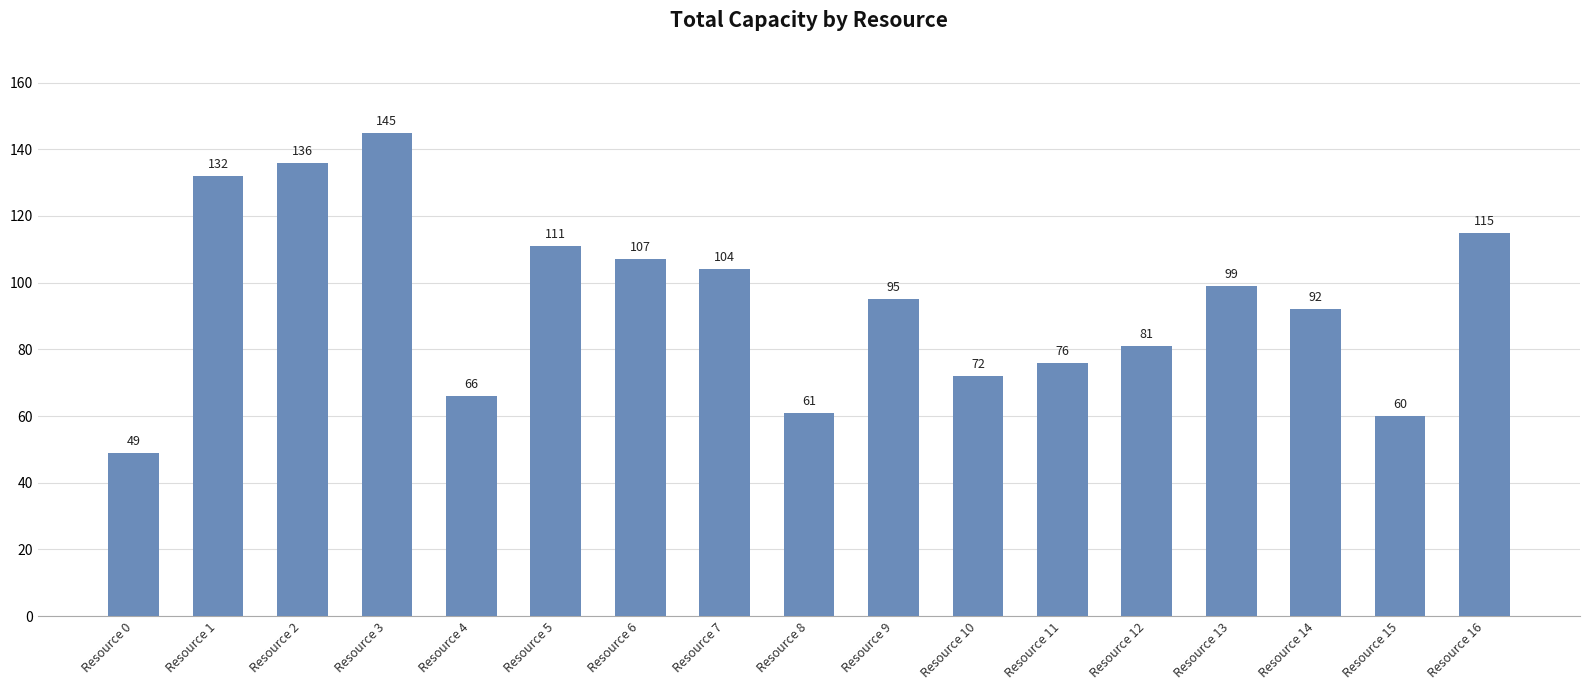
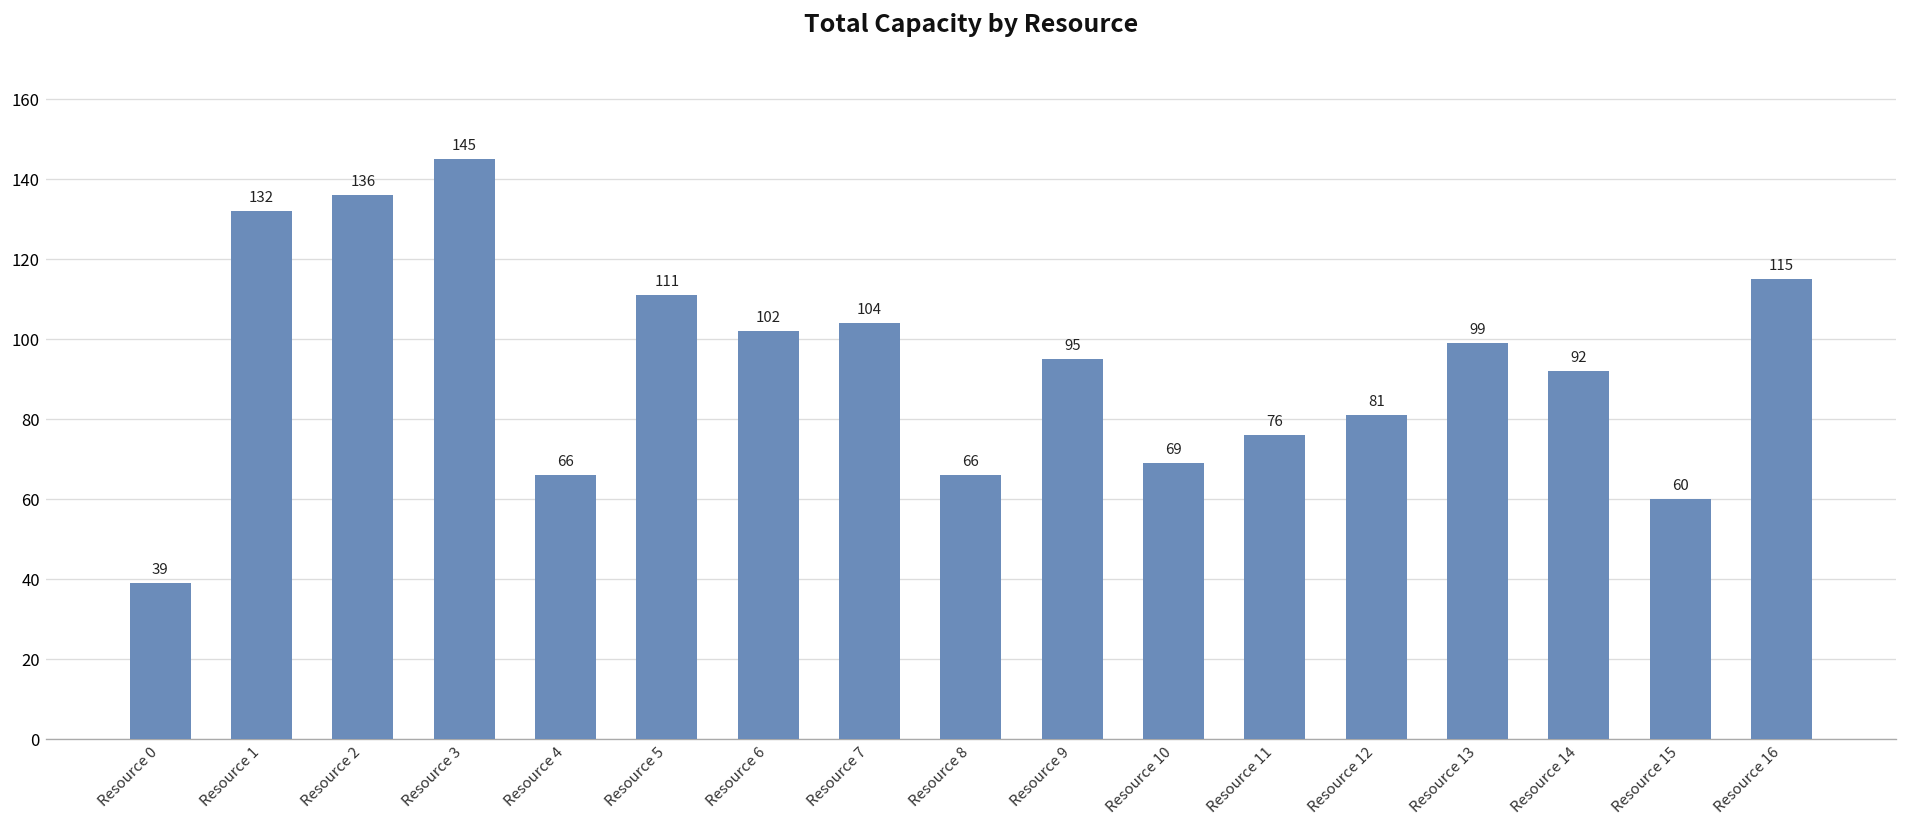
  {
-   "Resource 0": 49,
+   "Resource 0": 39,
    "Resource 1": 132,
    "Resource 2": 136,
    "Resource 3": 145,
    "Resource 4": 66,
    "Resource 5": 111,
-   "Resource 6": 107,
+   "Resource 6": 102,
    "Resource 7": 104,
-   "Resource 8": 61,
+   "Resource 8": 66,
    "Resource 9": 95,
-   "Resource 10": 72,
+   "Resource 10": 69,
    "Resource 11": 76,
    "Resource 12": 81,
    "Resource 13": 99,
    "Resource 14": 92,
    "Resource 15": 60,
    "Resource 16": 115
  }
